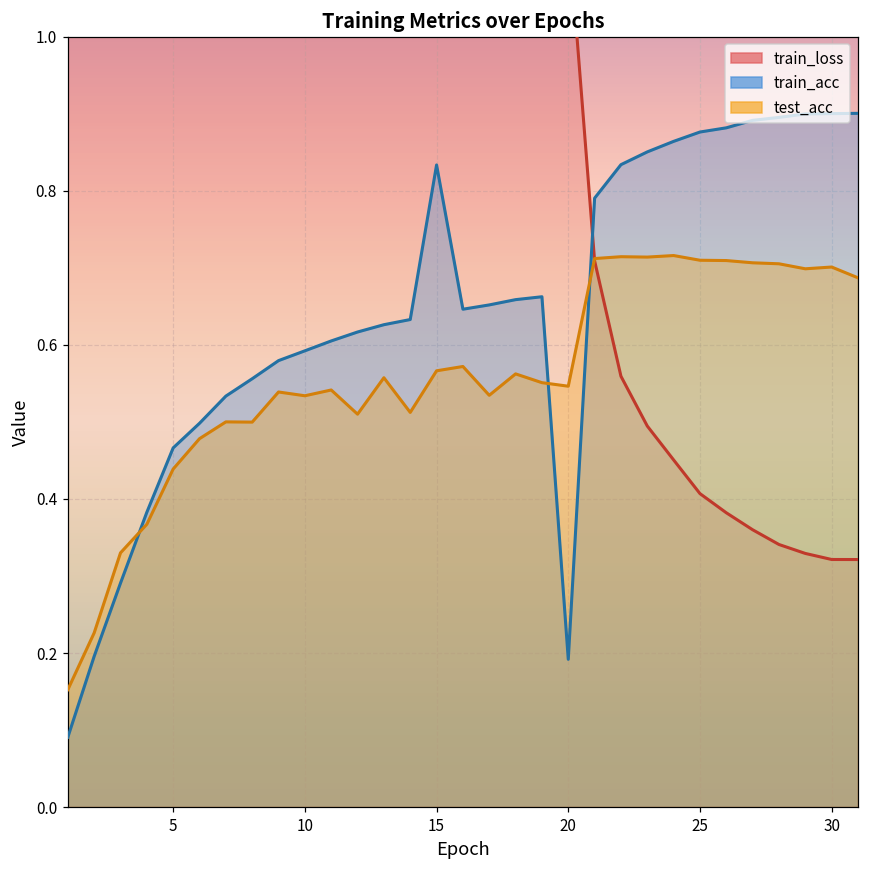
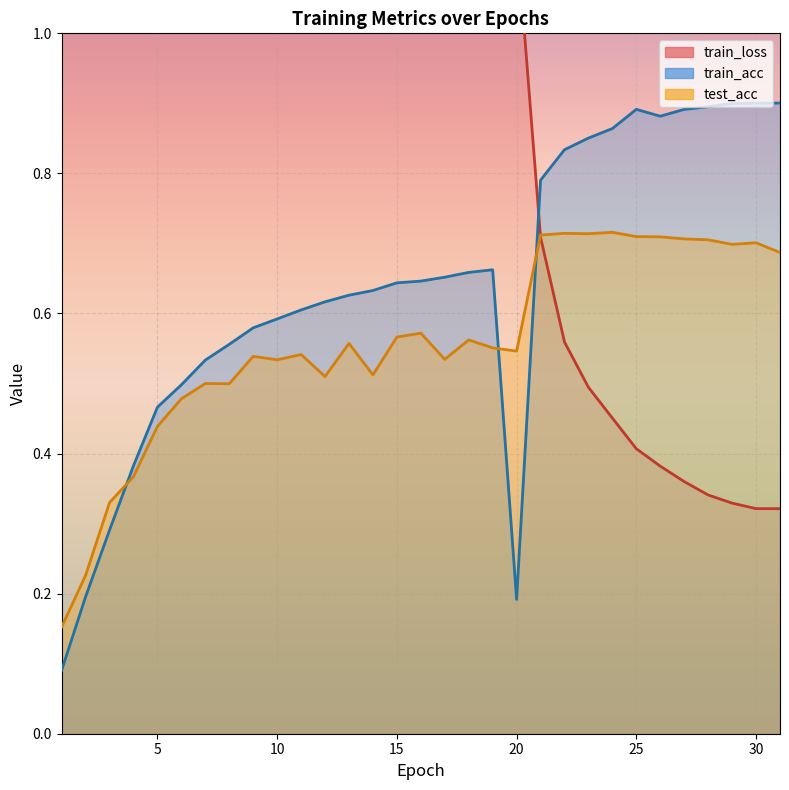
  {
    "train_acc": {
      "5": 0.47,
      "10": 0.59,
-     "15": 0.83,
+     "15": 0.64,
      "20": 0.19,
-     "25": 0.88
+     "25": 0.89
    }
  }
